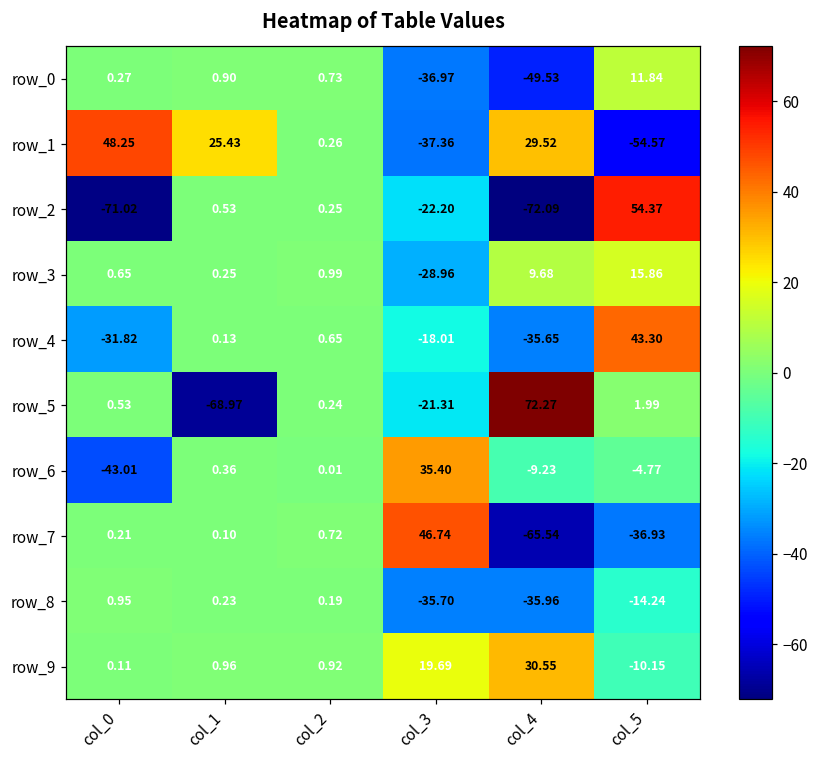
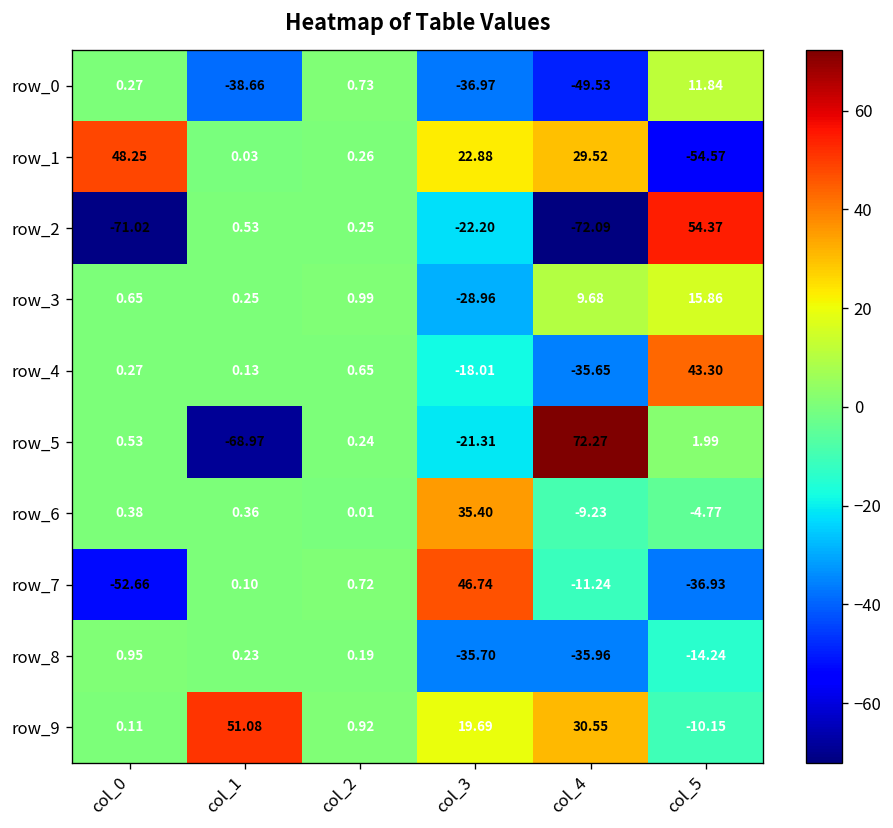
  {
    "row_0": {
      "col_0": 0.27,
-     "col_1": 0.90,
+     "col_1": -38.66,
      "col_2": 0.73,
      "col_3": -36.97,
      "col_4": -49.53,
      "col_5": 11.84
    },
    "row_1": {
      "col_0": 48.25,
-     "col_1": 25.43,
+     "col_1": 0.03,
      "col_2": 0.26,
-     "col_3": -37.36,
+     "col_3": 22.88,
      "col_4": 29.52,
      "col_5": -54.57
    },
    "row_2": {
      "col_0": -71.02,
      "col_1": 0.53,
      "col_2": 0.25,
      "col_3": -22.20,
      "col_4": -72.09,
      "col_5": 54.37
    },
    "row_3": {
      "col_0": 0.65,
      "col_1": 0.25,
      "col_2": 0.99,
      "col_3": -28.96,
      "col_4": 9.68,
      "col_5": 15.86
    },
    "row_4": {
-     "col_0": -31.82,
+     "col_0": 0.27,
      "col_1": 0.13,
      "col_2": 0.65,
      "col_3": -18.01,
      "col_4": -35.65,
      "col_5": 43.30
    },
    "row_5": {
      "col_0": 0.53,
      "col_1": -68.97,
      "col_2": 0.24,
      "col_3": -21.31,
      "col_4": 72.27,
      "col_5": 1.99
    },
    "row_6": {
-     "col_0": -43.01,
+     "col_0": 0.38,
      "col_1": 0.36,
      "col_2": 0.01,
      "col_3": 35.40,
      "col_4": -9.23,
      "col_5": -4.77
    },
    "row_7": {
-     "col_0": 0.21,
+     "col_0": -52.66,
      "col_1": 0.10,
      "col_2": 0.72,
      "col_3": 46.74,
-     "col_4": -65.54,
+     "col_4": -11.24,
      "col_5": -36.93
    },
    "row_8": {
      "col_0": 0.95,
      "col_1": 0.23,
      "col_2": 0.19,
      "col_3": -35.70,
      "col_4": -35.96,
      "col_5": -14.24
    },
    "row_9": {
      "col_0": 0.11,
-     "col_1": 0.96,
+     "col_1": 51.08,
      "col_2": 0.92,
      "col_3": 19.69,
      "col_4": 30.55,
      "col_5": -10.15
    }
  }
